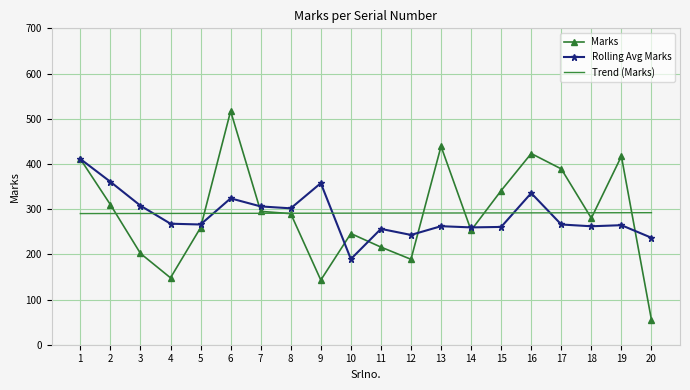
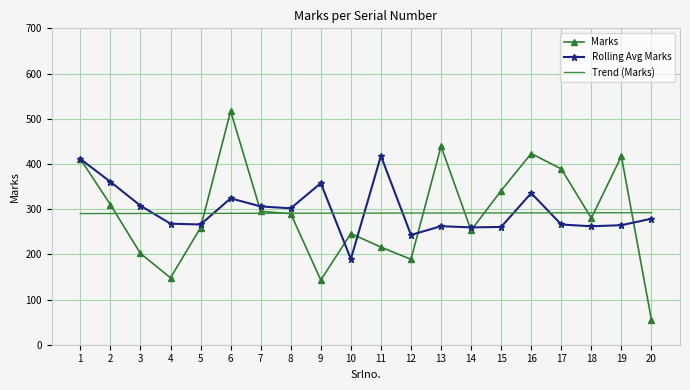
  {
    "Rolling Avg Marks": {
      "2": 360,
      "3": 310,
      "4": 270,
      "5": 270,
      "6": 320,
      "7": 310,
      "8": 300,
      "9": 360,
      "10": 190,
-     "11": 260,
+     "11": 420,
      "12": 240,
      "13": 260,
      "14": 260,
      "15": 260,
      "16": 340,
      "17": 270,
      "18": 260,
      "19": 260,
-     "20": 240
+     "20": 280
    }
  }
